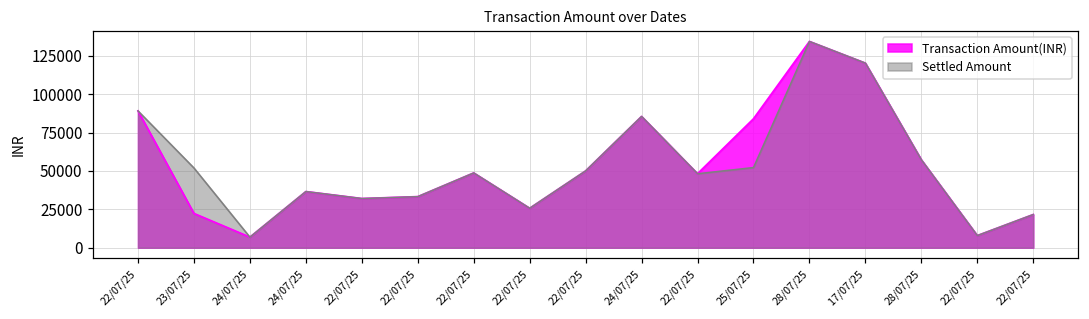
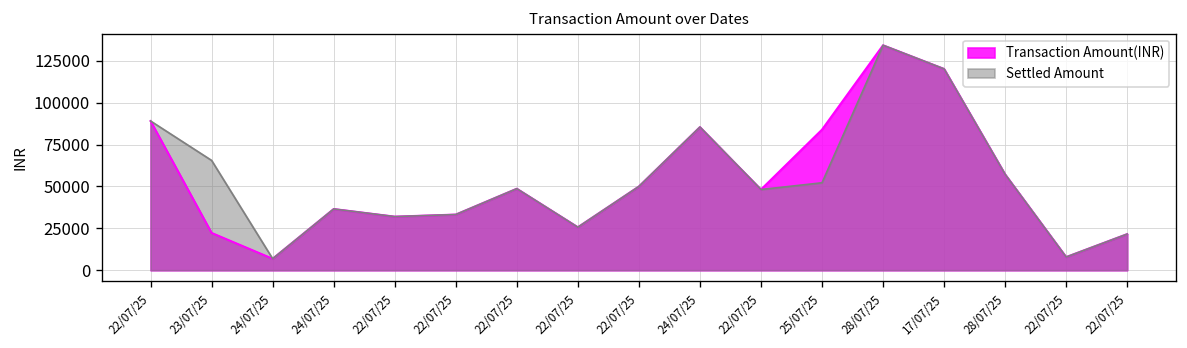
  {
    "Transaction Amount(INR)": {
      "23/07/25": 22000,
      "25/07/25": 84000
    },
    "Settled Amount": {
-     "23/07/25": 52000,
+     "23/07/25": 66000,
      "25/07/25": 52000
    }
  }
